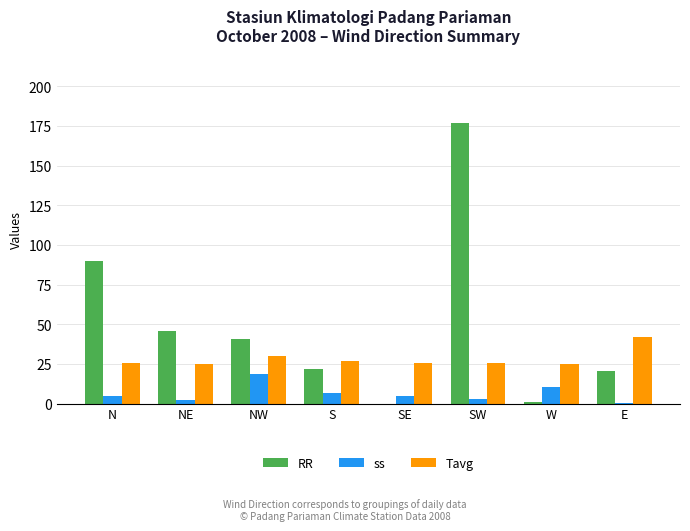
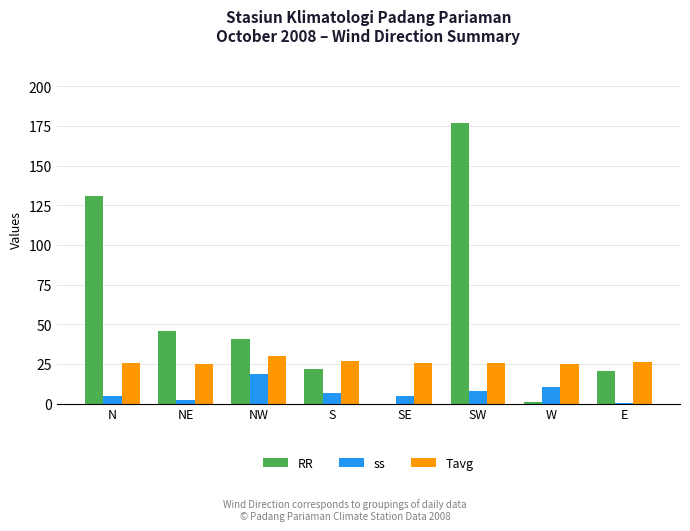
  {
    "RR": {
-     "N": 90,
+     "N": 131,
      "NE": 46,
      "NW": 41,
      "S": 22,
      "SE": 0,
      "SW": 177,
      "E": 21
    },
    "ss": {
      "N": 5,
      "NE": 2,
      "NW": 19,
      "S": 7,
      "SE": 5,
-     "SW": 3,
+     "SW": 8,
      "W": 11
    },
    "Tavg": {
      "N": 25,
      "NE": 25,
      "NW": 30,
      "S": 27,
      "SE": 26,
      "SW": 26,
      "W": 25,
-     "E": 42
+     "E": 26
    }
  }
